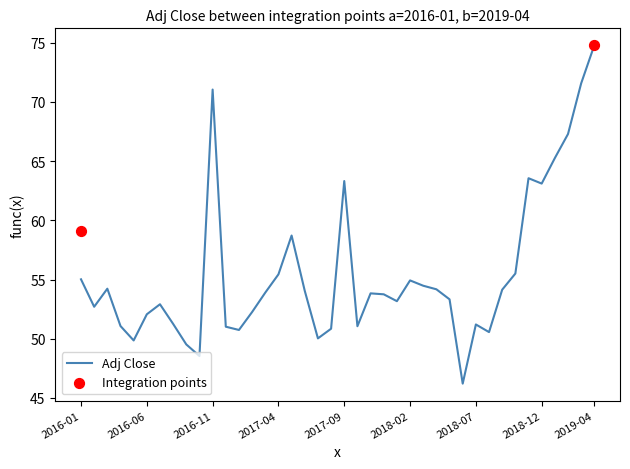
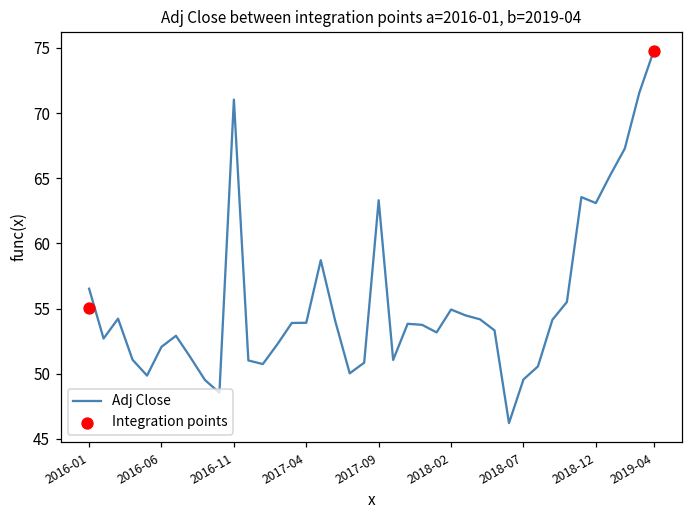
  {
    "Adj Close": {
-     "2016-01": 55.0,
+     "2016-01": 56.5,
      "2016-06": 52.1,
      "2016-11": 71.0,
-     "2017-04": 55.4,
+     "2017-04": 53.9,
      "2017-09": 63.3,
      "2018-02": 54.9,
-     "2018-07": 51.2,
+     "2018-07": 49.6,
      "2018-12": 63.1
    },
    "Integration points": {
-     "2016-01": 59.1
+     "2016-01": 55.0
    }
  }
